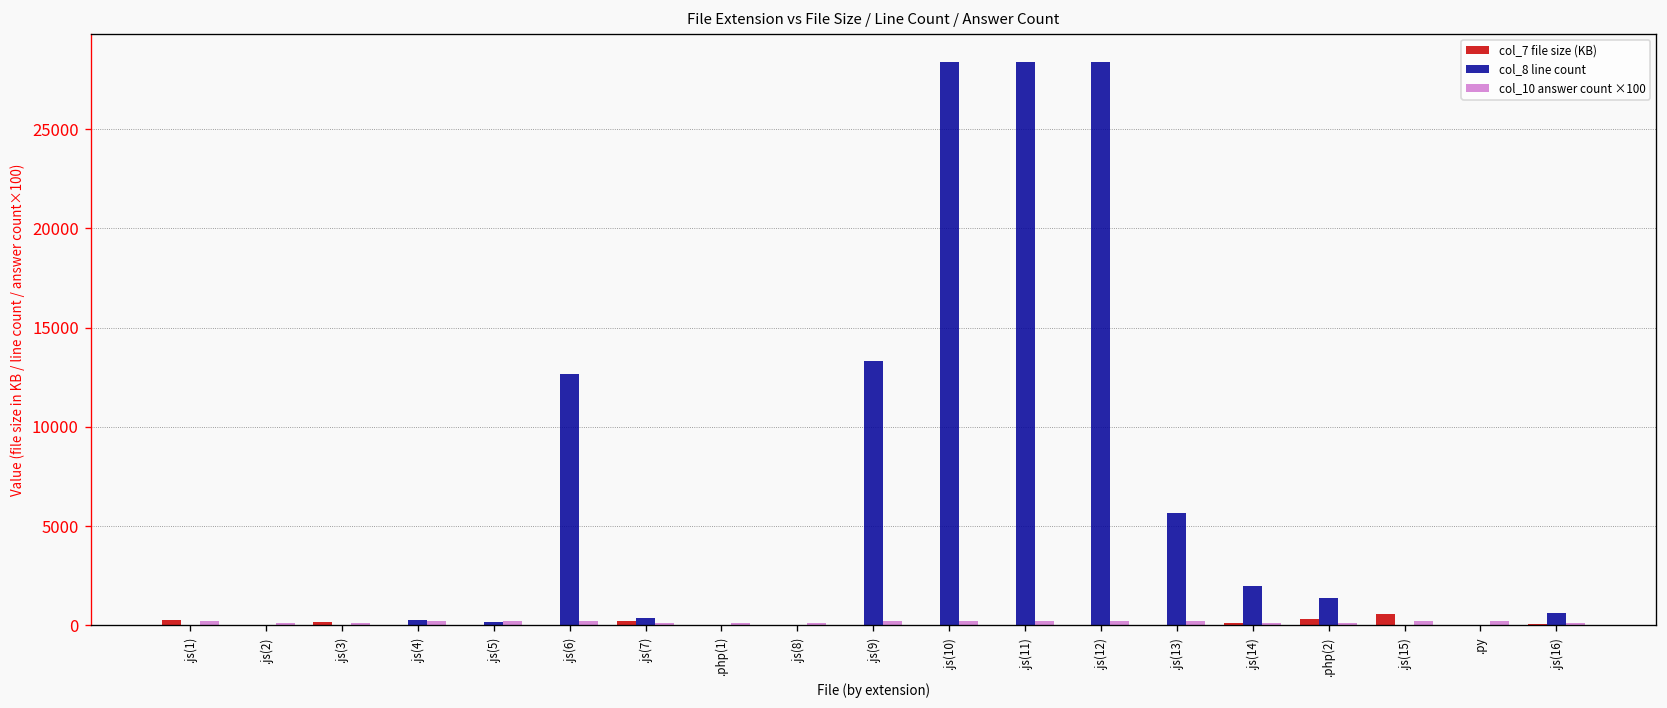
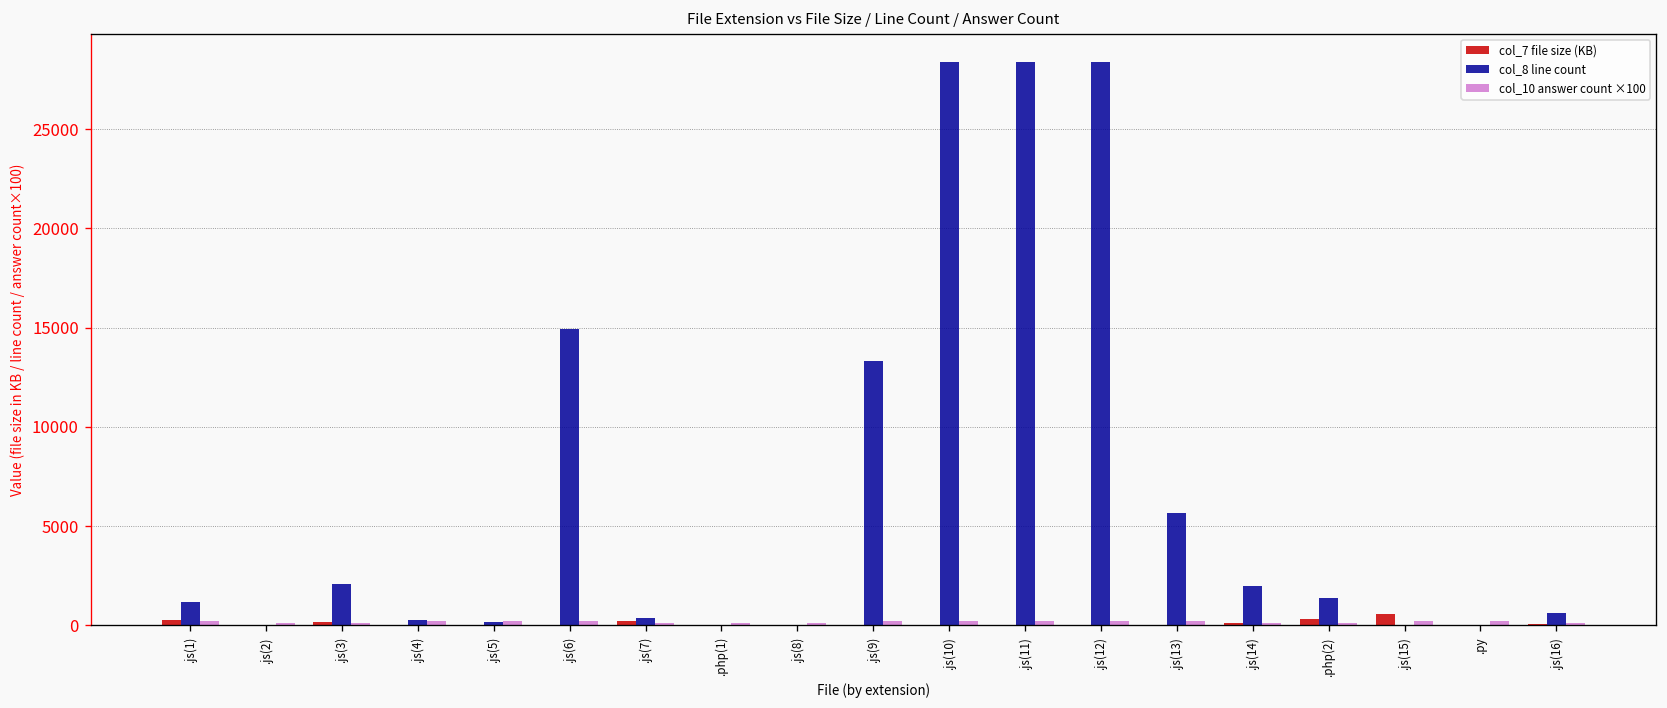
  {
    "col_7 file size (KB)": {
      ".js(1)": 300,
      ".js(3)": 200,
      ".js(7)": 200,
      ".php(2)": 300,
      ".js(15)": 600
    },
    "col_8 line count": {
-     ".js(1)": 0,
-     ".js(3)": 0,
+     ".js(1)": 1200,
+     ".js(3)": 2100,
      ".js(4)": 300,
      ".js(5)": 200,
-     ".js(6)": 12600,
+     ".js(6)": 14900,
      ".js(7)": 400,
      ".js(9)": 13300,
      ".js(10)": 28400,
      ".js(11)": 28400,
      ".js(12)": 28400,
      ".js(13)": 5700,
      ".js(14)": 2000,
      ".php(2)": 1400,
      ".js(16)": 600
    },
    "col_10 answer count ×100": {
      ".js(1)": 200,
      ".js(4)": 200,
      ".js(5)": 200,
      ".js(6)": 200,
      ".js(9)": 200,
      ".js(10)": 200,
      ".js(11)": 200,
      ".js(12)": 200,
      ".js(13)": 200,
      ".js(15)": 200,
      ".py": 200
    }
  }
